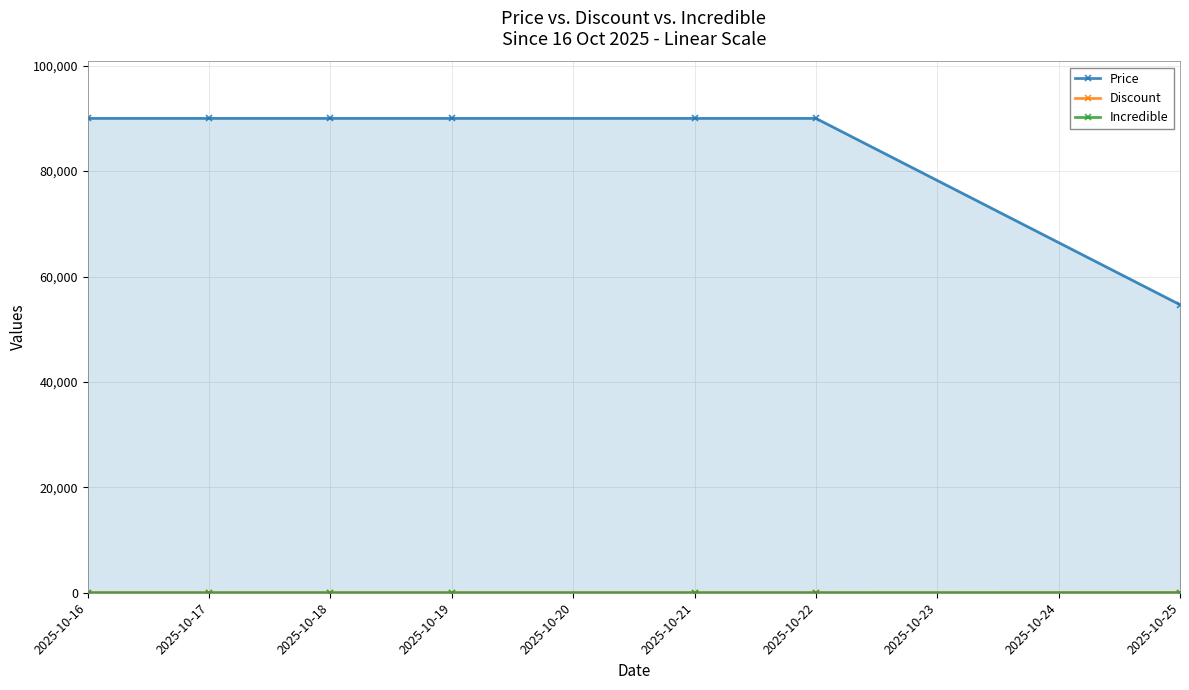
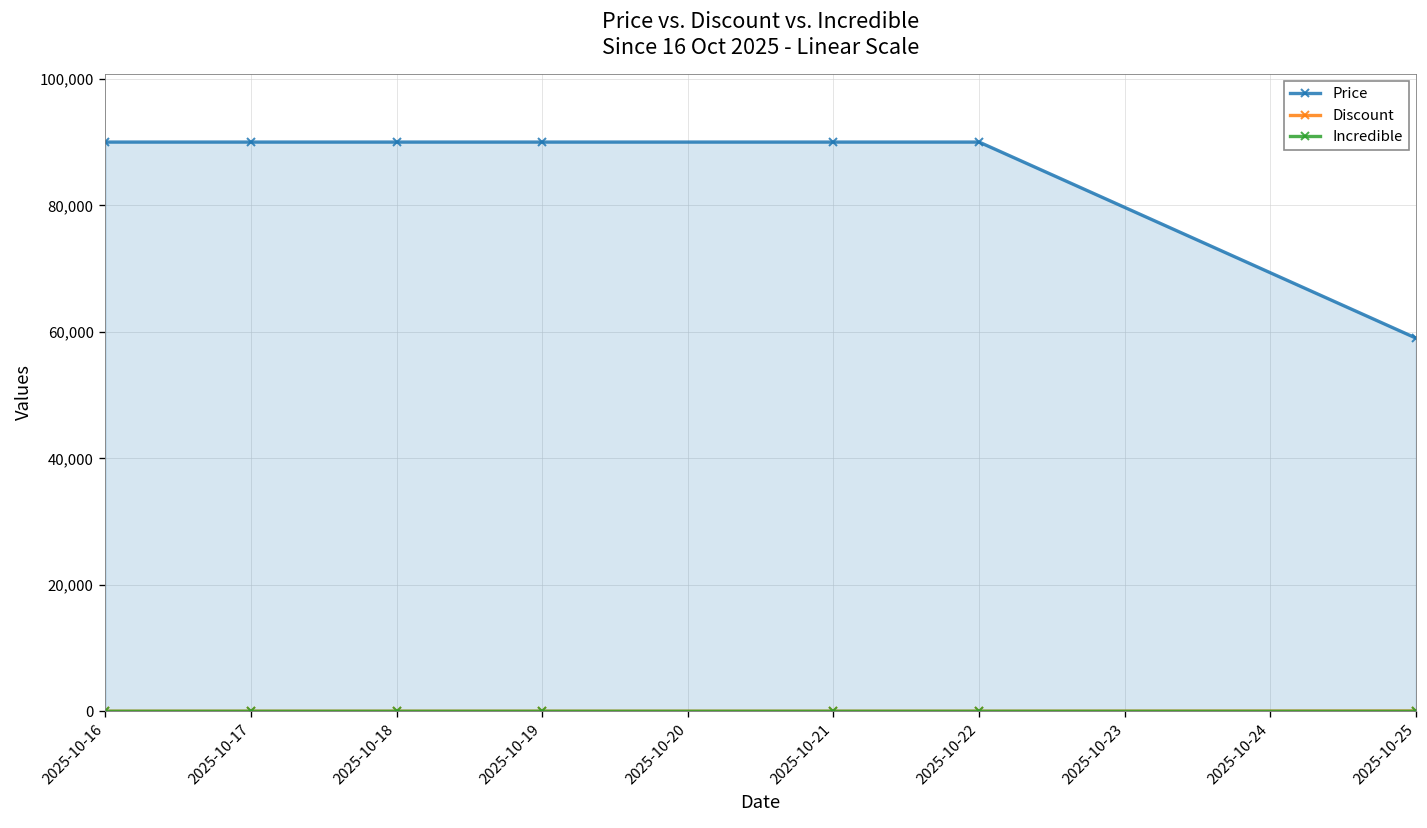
  {
    "Price": {
      "2025-10-16": "90,000",
      "2025-10-17": "90,000",
      "2025-10-18": "90,000",
      "2025-10-19": "90,000",
      "2025-10-21": "90,000",
      "2025-10-22": "90,000",
-     "2025-10-25": "55,000"
+     "2025-10-25": "59,000"
    },
    "Incredible": {
      "2025-10-16": "0",
      "2025-10-17": "0",
      "2025-10-18": "0",
      "2025-10-19": "0",
      "2025-10-21": "0",
      "2025-10-22": "0",
      "2025-10-25": "0"
    }
  }
